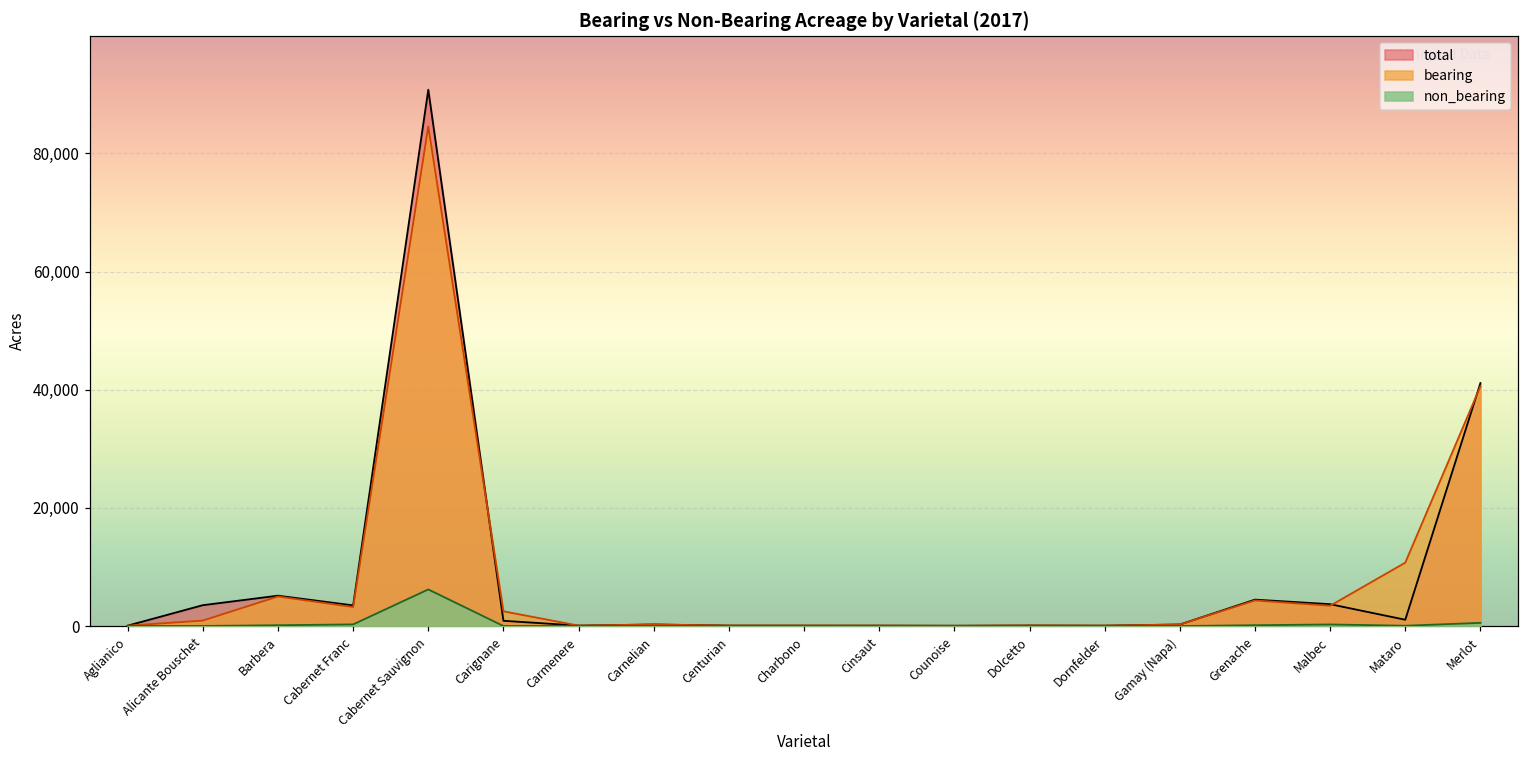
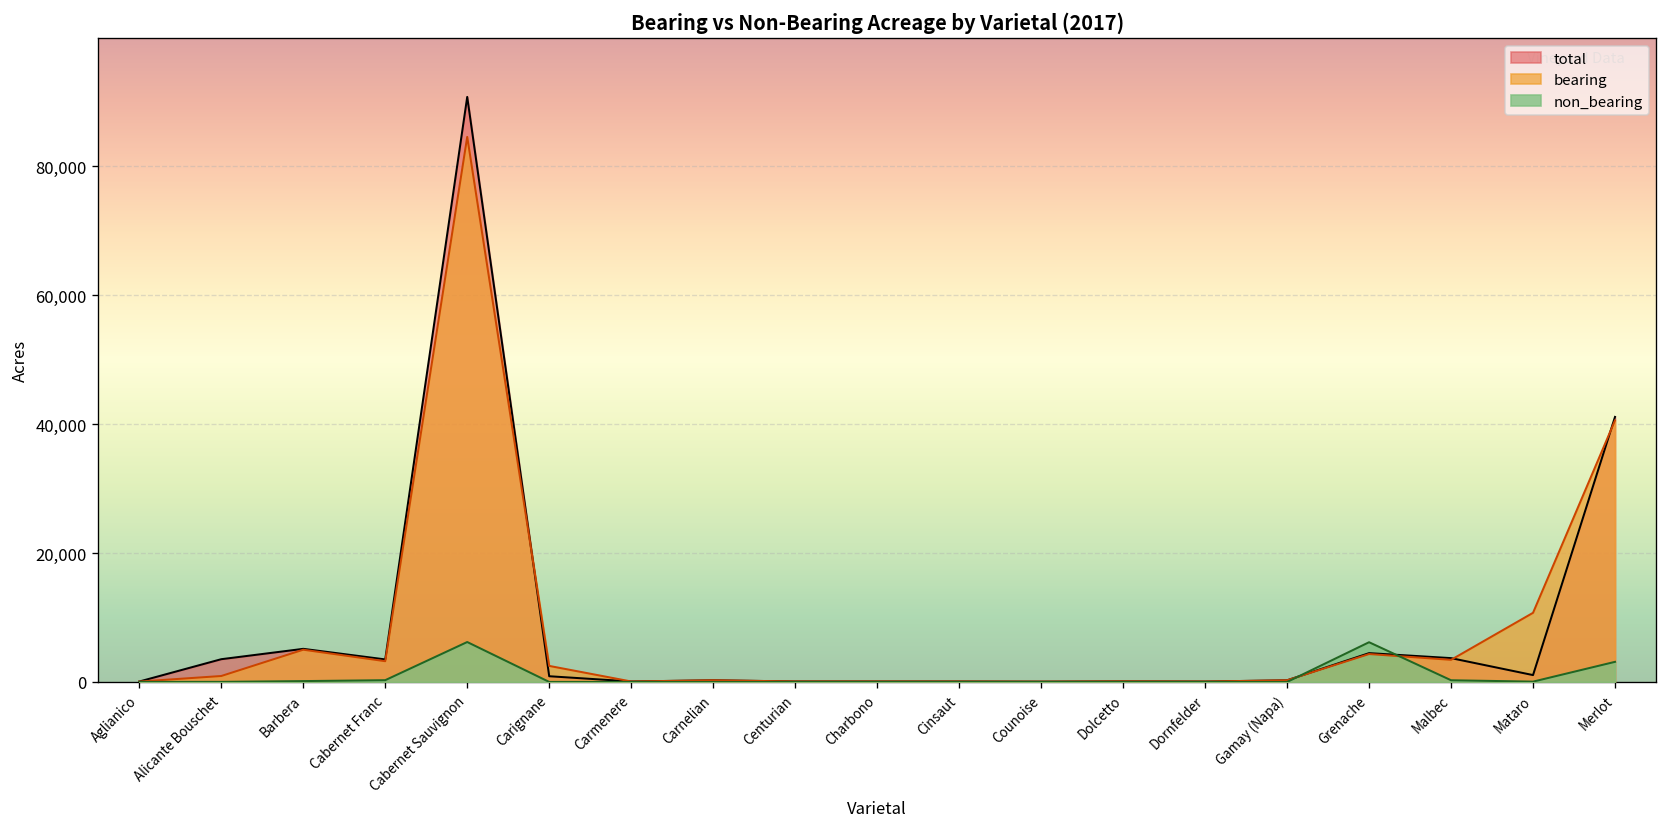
  {
    "total": {
      "Alicante Bouschet": "4,000",
      "Cabernet Sauvignon": "91,000",
      "Carignane": "1,000",
      "Mataro": "1,000",
      "Merlot": "41,000"
    },
    "bearing": {
      "Alicante Bouschet": "1,000",
      "Cabernet Sauvignon": "85,000",
      "Carignane": "2,000",
      "Mataro": "11,000",
      "Merlot": "41,000"
    },
    "non_bearing": {
      "Alicante Bouschet": "0",
      "Barbera": "0",
      "Cabernet Franc": "0",
      "Cabernet Sauvignon": "6,000",
      "Carignane": "0",
-     "Grenache": "0",
+     "Grenache": "6,000",
      "Malbec": "0",
      "Mataro": "0",
-     "Merlot": "1,000"
+     "Merlot": "3,000"
    }
  }
